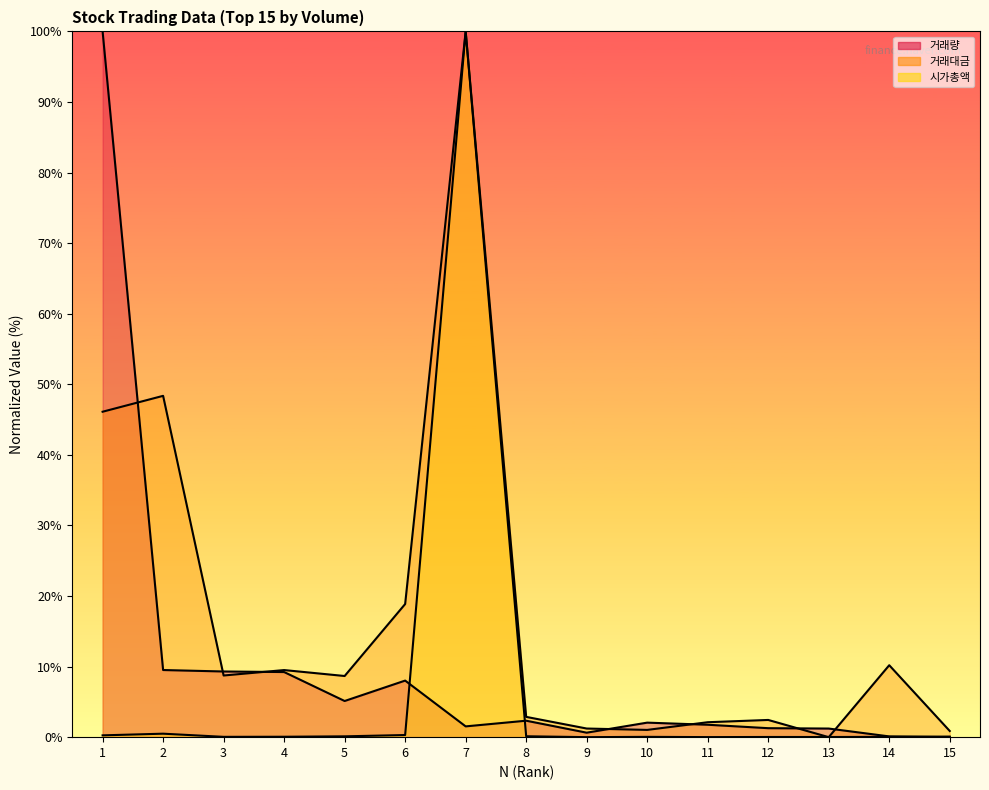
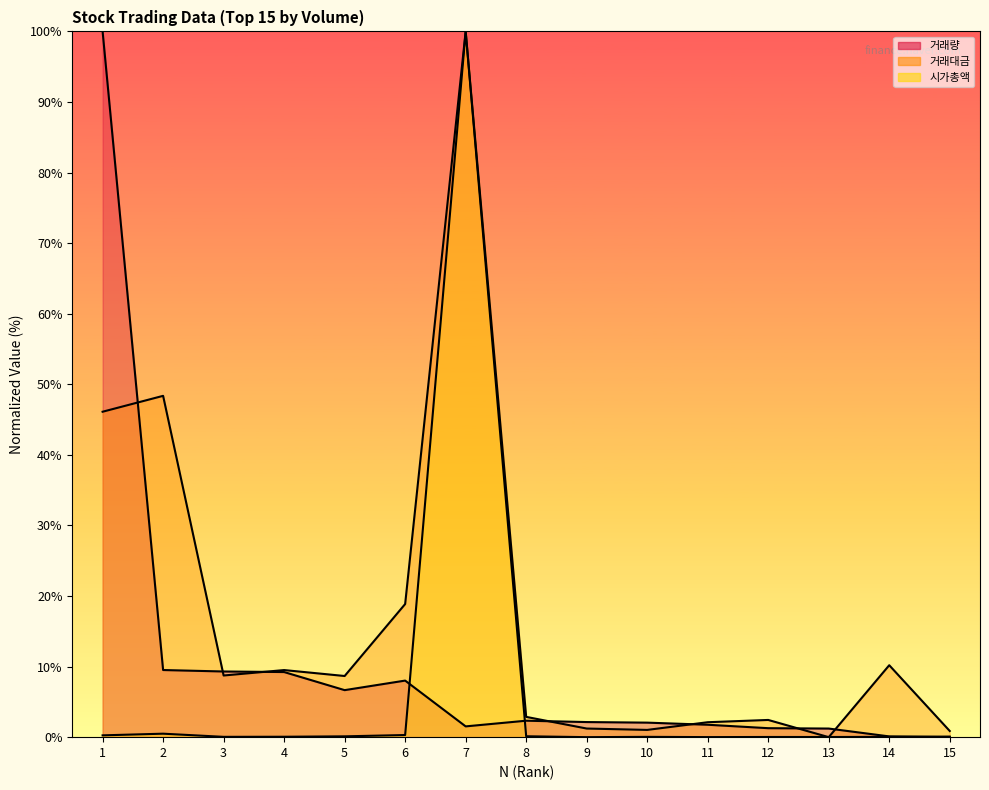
  {
    "거래량": {
      "1": "100%",
      "2": "10%",
      "3": "9%",
-     "5": "5%",
+     "5": "7%",
      "6": "8%",
      "7": "2%",
      "8": "2%",
-     "9": "1%",
+     "9": "2%",
      "10": "2%",
      "12": "1%",
      "13": "1%"
    }
  }
